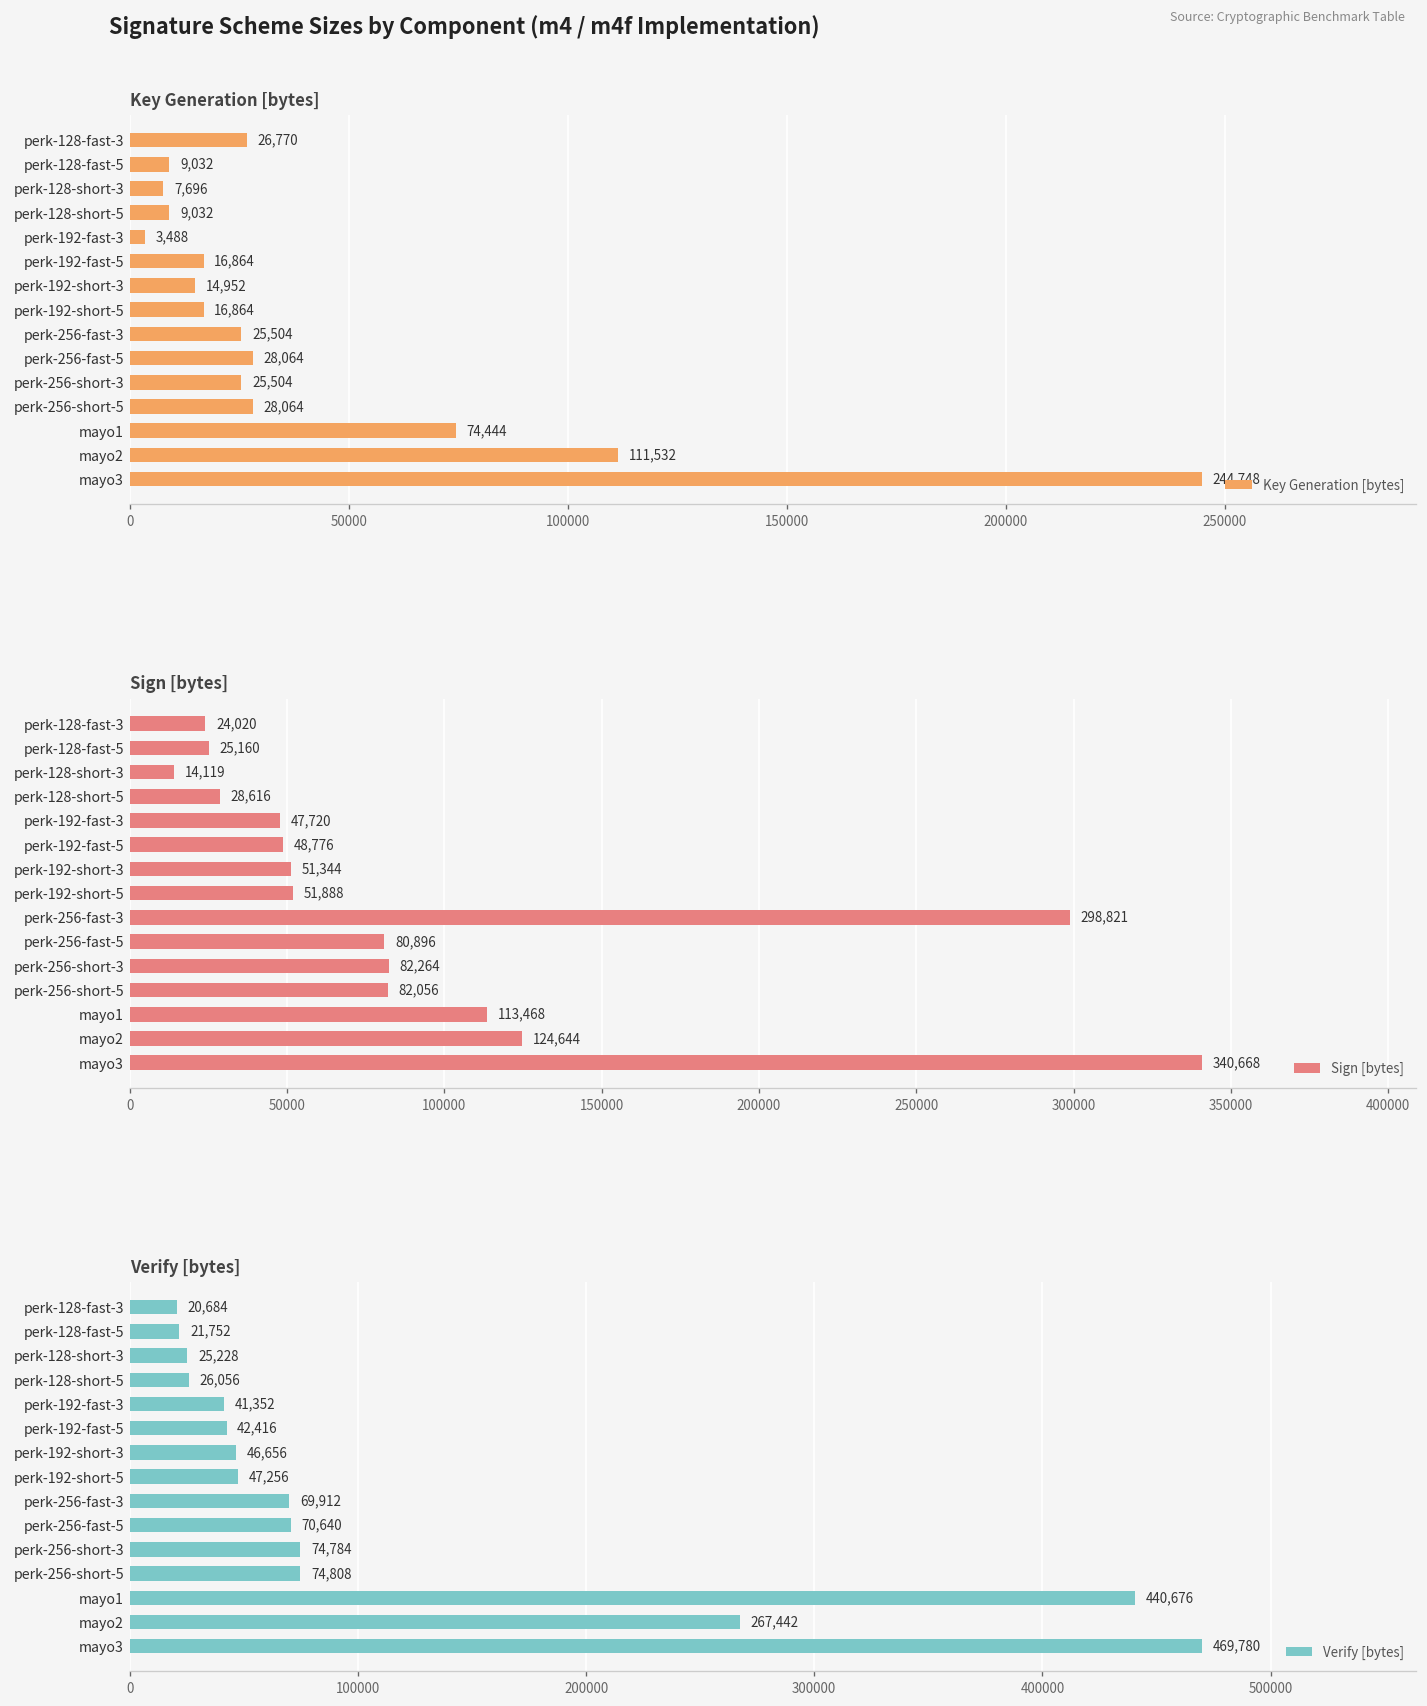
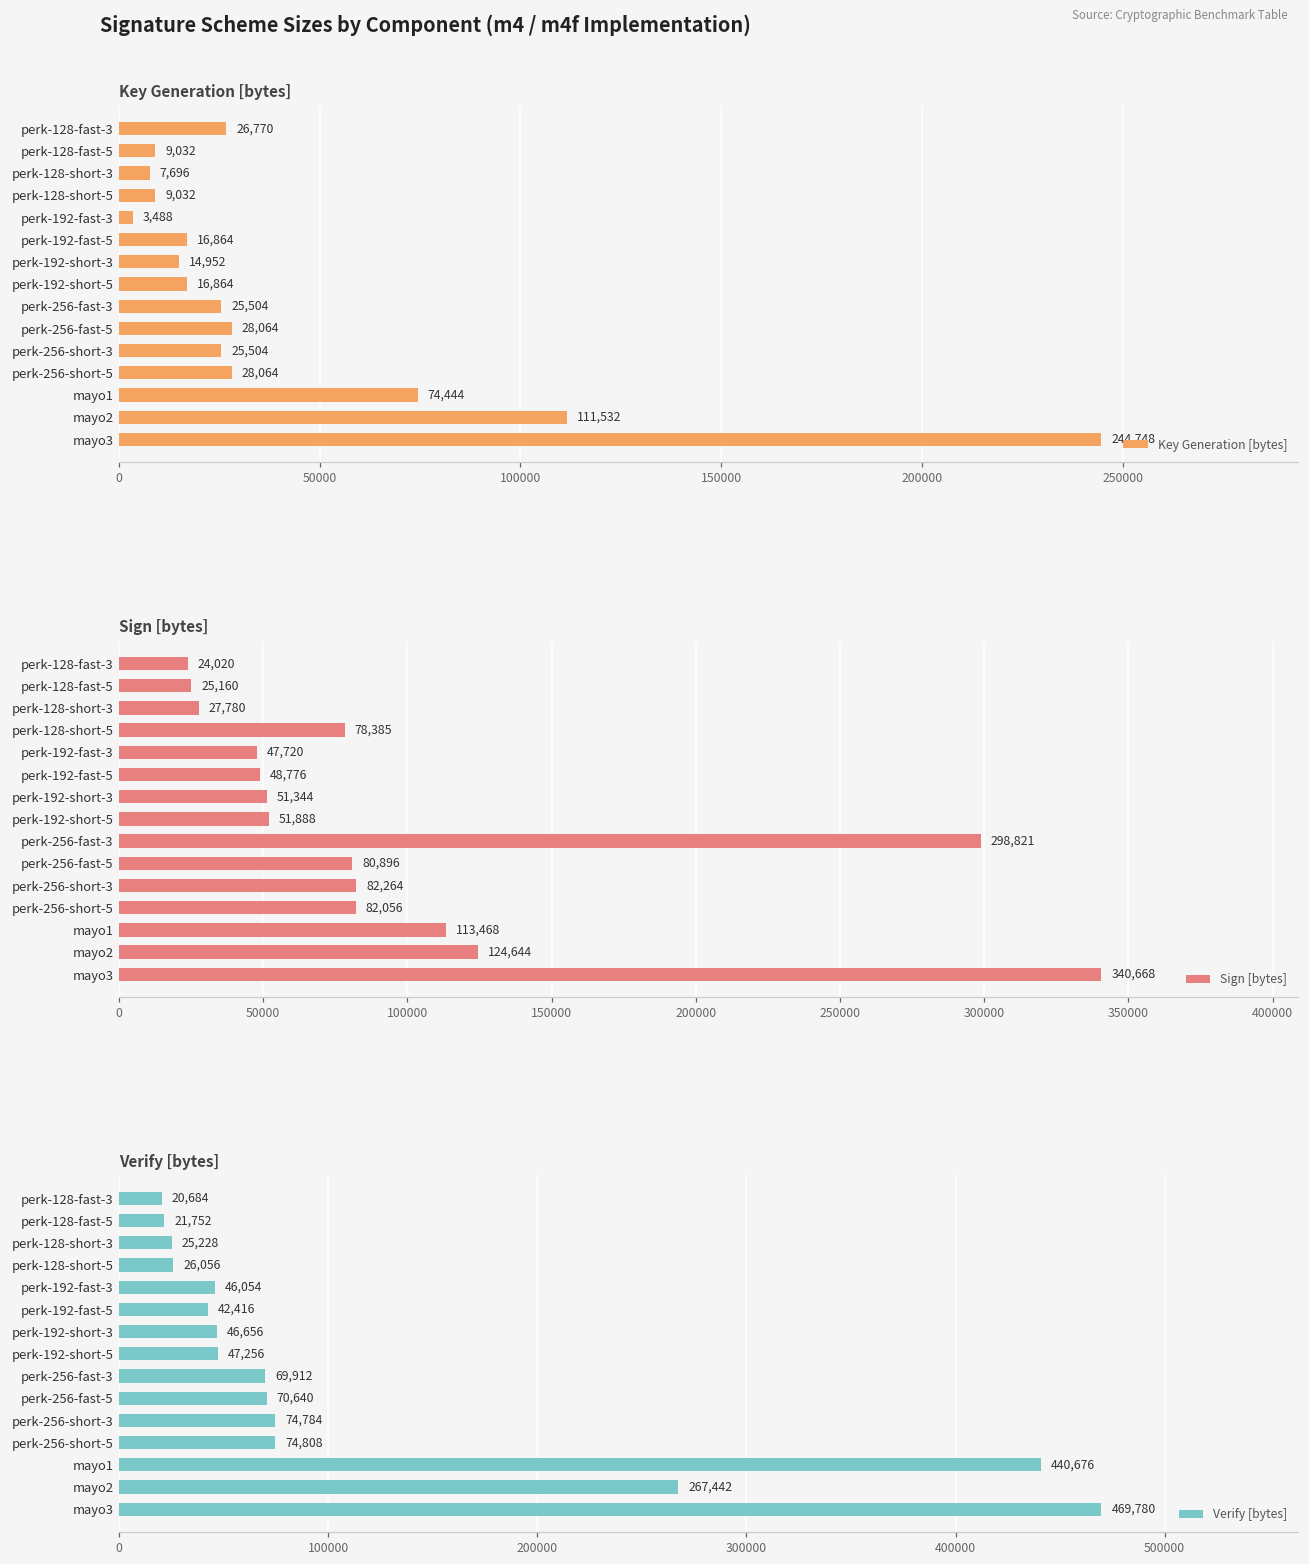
  {
    "Key Generation [bytes]": {
      "perk-128-fast-3": "26,770",
      "perk-128-fast-5": "9,032",
      "perk-128-short-3": "7,696",
      "perk-128-short-5": "9,032",
      "perk-192-fast-3": "3,488",
      "perk-192-fast-5": "16,864",
      "perk-192-short-3": "14,952",
      "perk-192-short-5": "16,864",
      "perk-256-fast-3": "25,504",
      "perk-256-fast-5": "28,064",
      "perk-256-short-3": "25,504",
      "perk-256-short-5": "28,064",
      "mayo1": "74,444",
      "mayo2": "111,532",
      "mayo3": "244,748"
    },
    "Sign [bytes]": {
      "perk-128-fast-3": "24,020",
      "perk-128-fast-5": "25,160",
-     "perk-128-short-3": "14,119",
-     "perk-128-short-5": "28,616",
+     "perk-128-short-3": "27,780",
+     "perk-128-short-5": "78,385",
      "perk-192-fast-3": "47,720",
      "perk-192-fast-5": "48,776",
      "perk-192-short-3": "51,344",
      "perk-192-short-5": "51,888",
      "perk-256-fast-3": "298,821",
      "perk-256-fast-5": "80,896",
      "perk-256-short-3": "82,264",
      "perk-256-short-5": "82,056",
      "mayo1": "113,468",
      "mayo2": "124,644",
      "mayo3": "340,668"
    },
    "Verify [bytes]": {
      "perk-128-fast-3": "20,684",
      "perk-128-fast-5": "21,752",
      "perk-128-short-3": "25,228",
      "perk-128-short-5": "26,056",
-     "perk-192-fast-3": "41,352",
+     "perk-192-fast-3": "46,054",
      "perk-192-fast-5": "42,416",
      "perk-192-short-3": "46,656",
      "perk-192-short-5": "47,256",
      "perk-256-fast-3": "69,912",
      "perk-256-fast-5": "70,640",
      "perk-256-short-3": "74,784",
      "perk-256-short-5": "74,808",
      "mayo1": "440,676",
      "mayo2": "267,442",
      "mayo3": "469,780"
    }
  }
